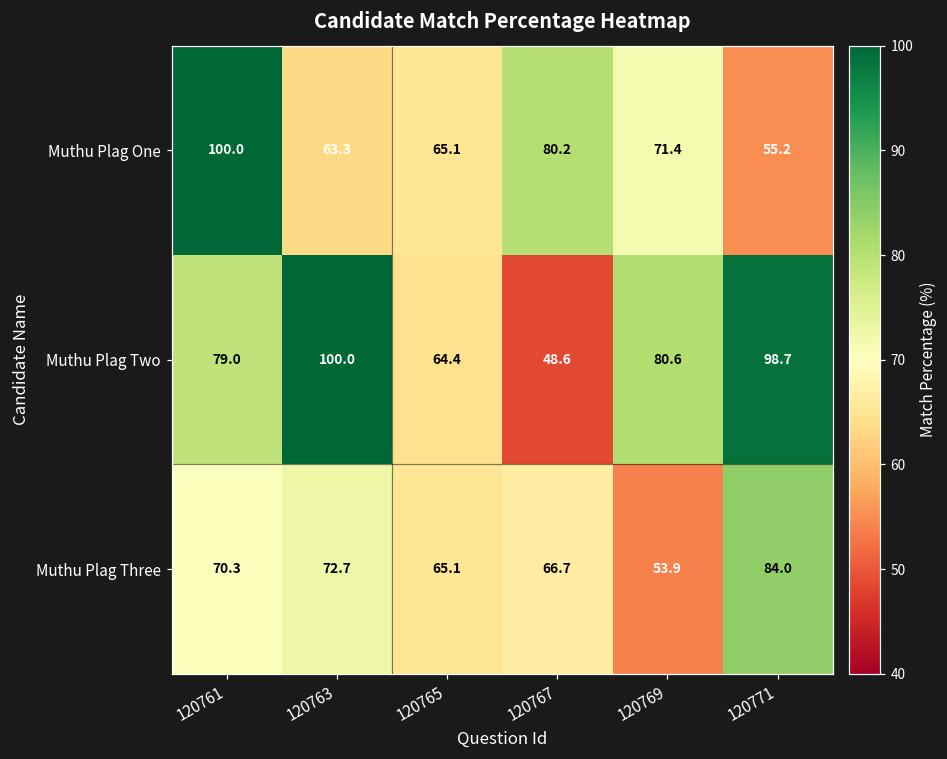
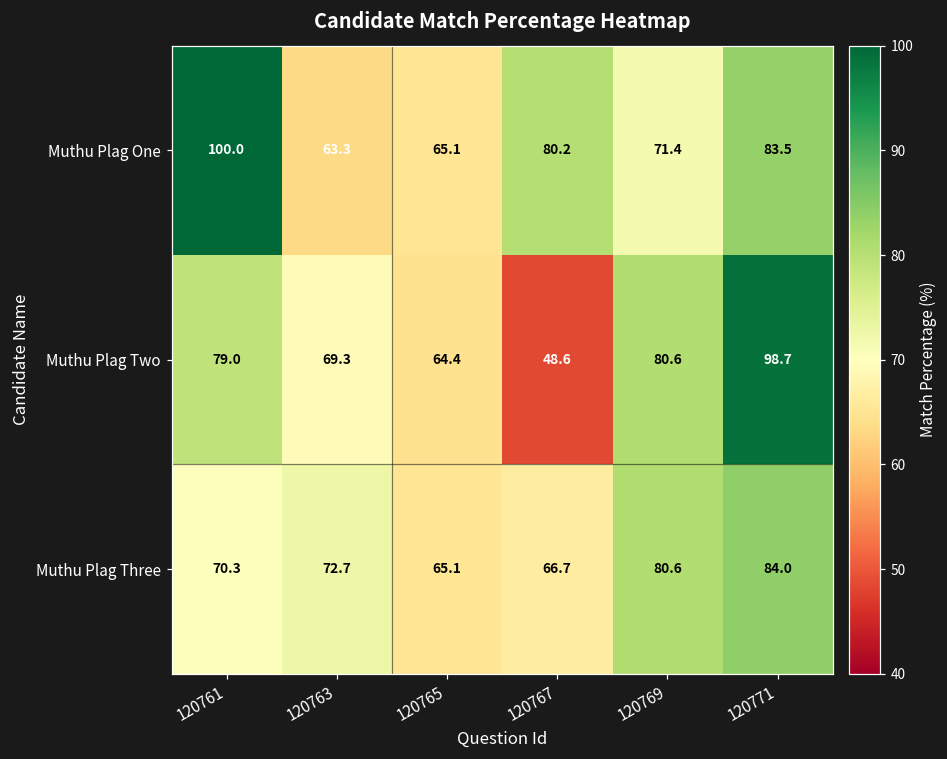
  {
    "Muthu Plag One": {
      "120761": 100.0,
      "120763": 63.3,
      "120765": 65.1,
      "120767": 80.2,
      "120769": 71.4,
-     "120771": 55.2
+     "120771": 83.5
    },
    "Muthu Plag Two": {
      "120761": 79.0,
-     "120763": 100.0,
+     "120763": 69.3,
      "120765": 64.4,
      "120767": 48.6,
      "120769": 80.6,
      "120771": 98.7
    },
    "Muthu Plag Three": {
      "120761": 70.3,
      "120763": 72.7,
      "120765": 65.1,
      "120767": 66.7,
-     "120769": 53.9,
+     "120769": 80.6,
      "120771": 84.0
    }
  }
